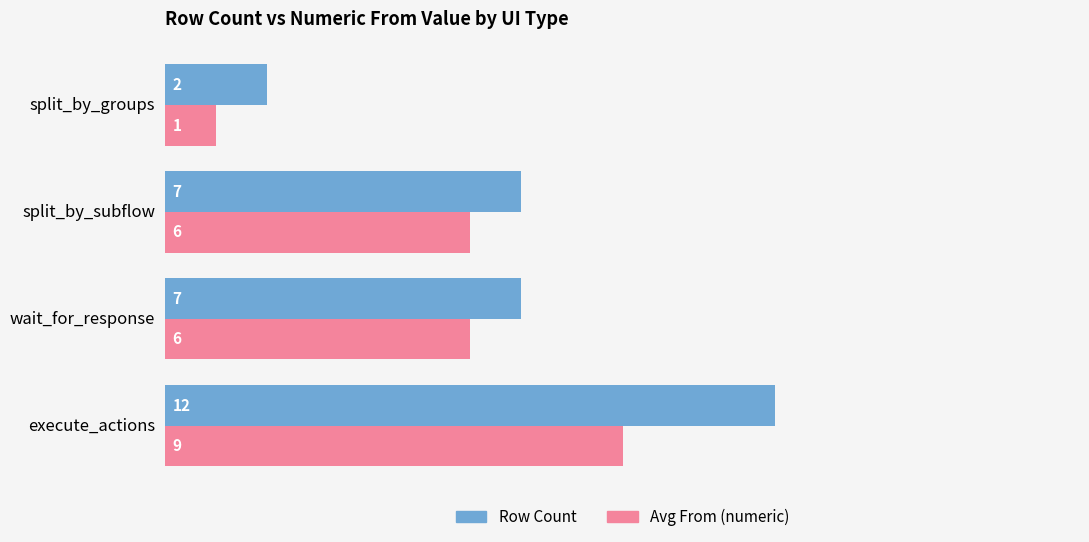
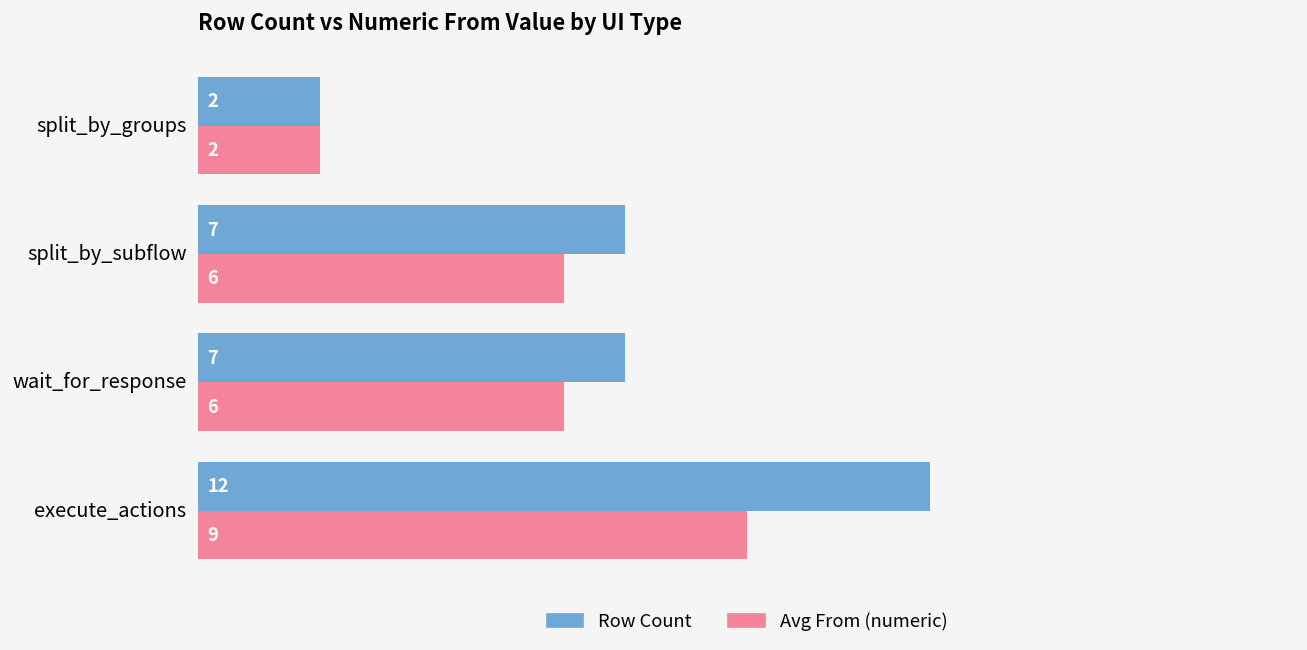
  {
    "Row Count": {
      "split_by_groups": 2,
      "split_by_subflow": 7,
      "wait_for_response": 7,
      "execute_actions": 12
    },
    "Avg From (numeric)": {
-     "split_by_groups": 1,
+     "split_by_groups": 2,
      "split_by_subflow": 6,
      "wait_for_response": 6,
      "execute_actions": 9
    }
  }
